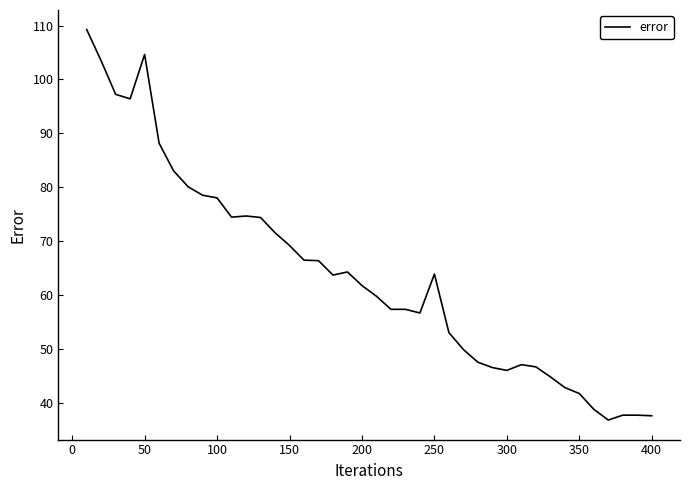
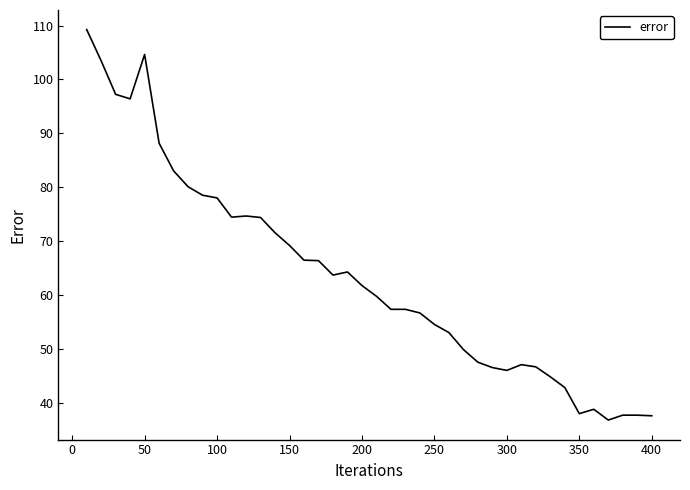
  {
    "50": 105,
    "100": 78,
    "150": 69,
    "200": 62,
-   "250": 64,
+   "250": 55,
    "300": 46,
-   "350": 42,
+   "350": 38,
    "400": 38
  }
